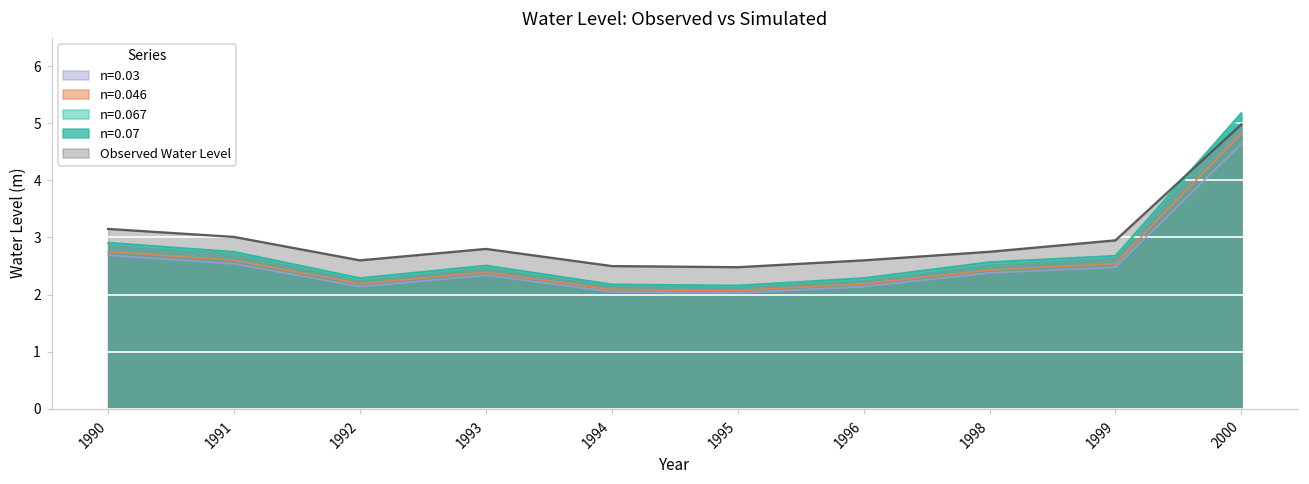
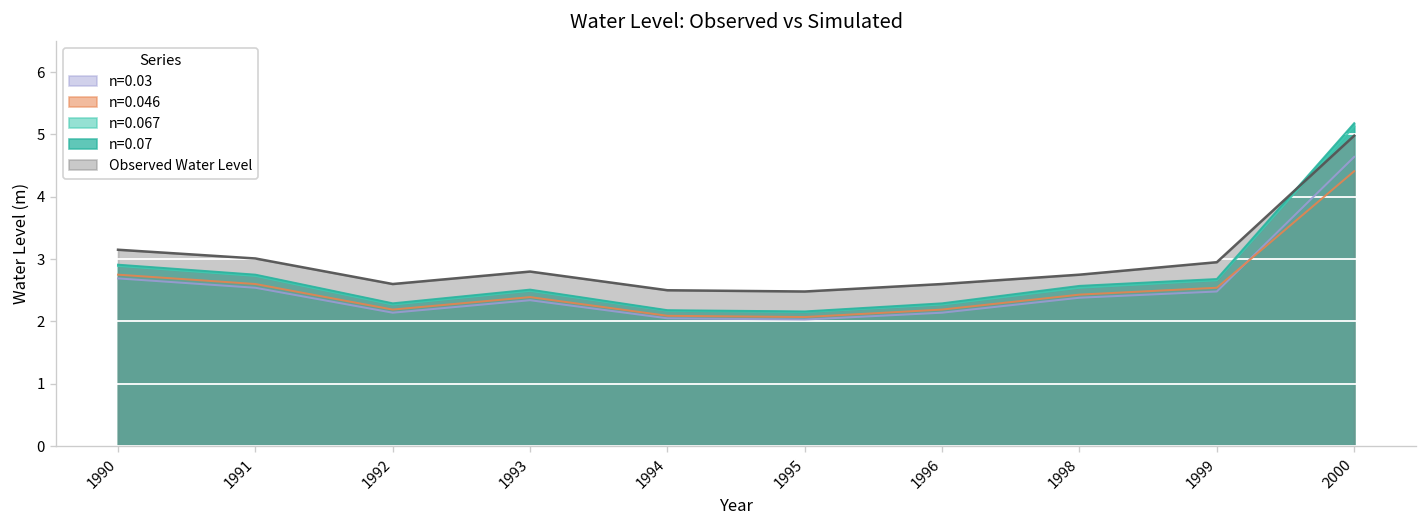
  {
    "n=0.046": {
      "1990": 2.8,
      "1991": 2.6,
      "1992": 2.2,
      "1993": 2.4,
      "1996": 2.2,
      "1998": 2.4,
      "1999": 2.5,
-     "2000": 4.8
+     "2000": 4.4
    }
  }
